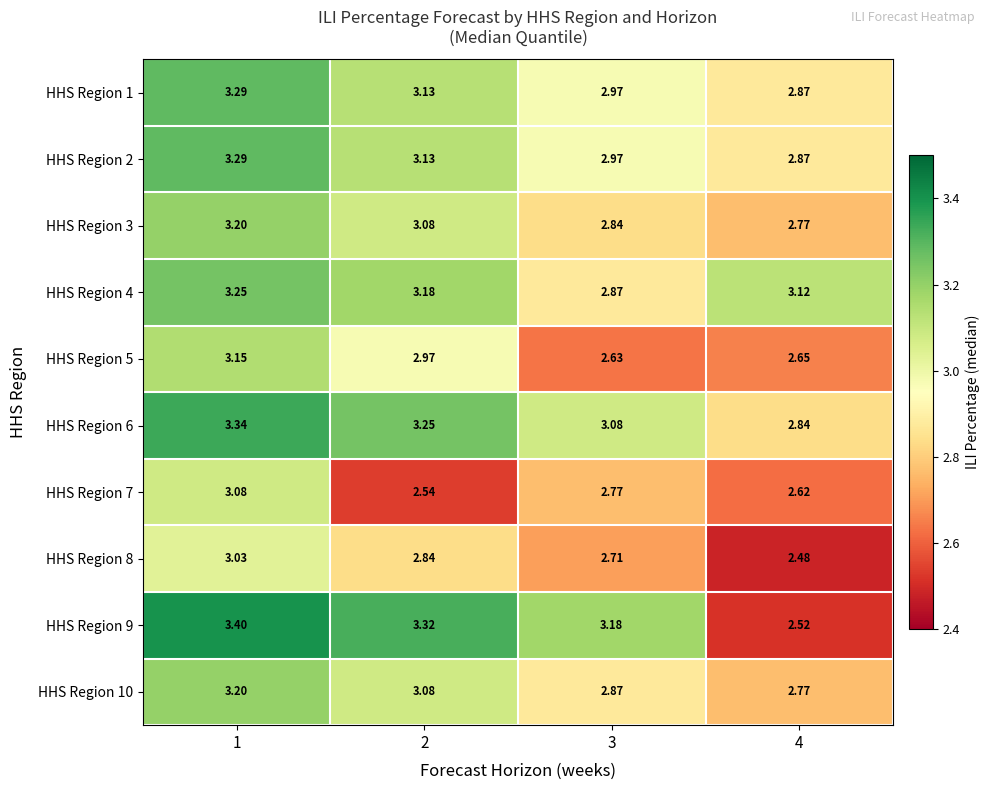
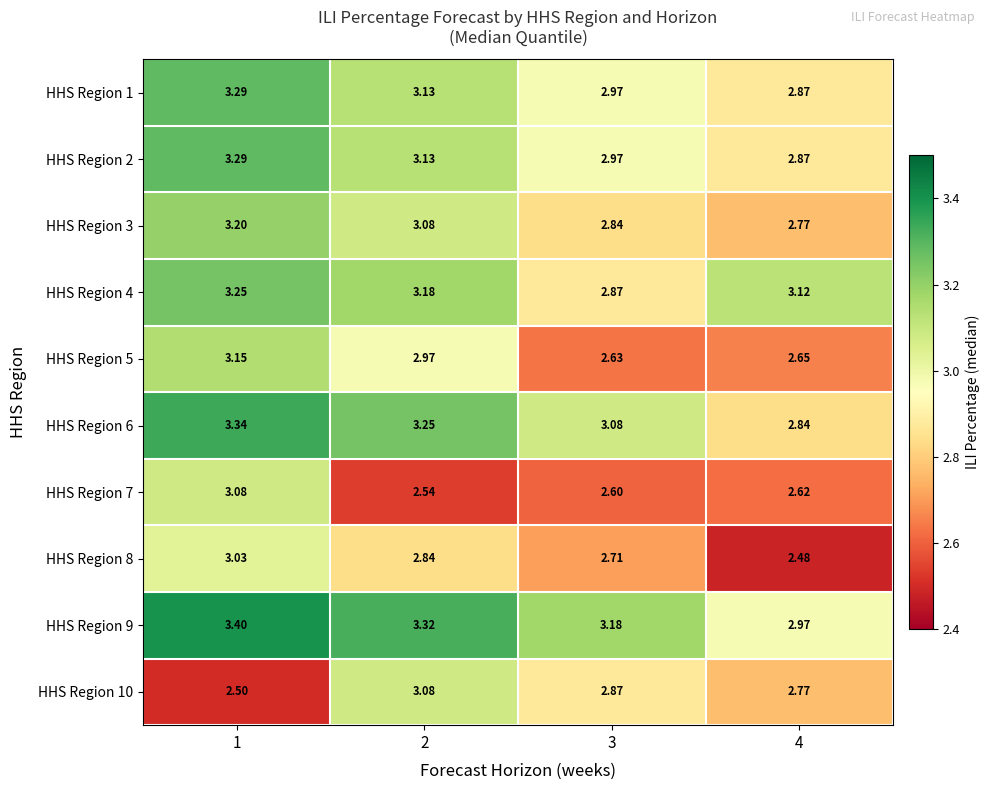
  {
    "HHS Region 1": {
      "1": 3.29,
      "2": 3.13,
      "3": 2.97,
      "4": 2.87
    },
    "HHS Region 2": {
      "1": 3.29,
      "2": 3.13,
      "3": 2.97,
      "4": 2.87
    },
    "HHS Region 3": {
      "1": 3.20,
      "2": 3.08,
      "3": 2.84,
      "4": 2.77
    },
    "HHS Region 4": {
      "1": 3.25,
      "2": 3.18,
      "3": 2.87,
      "4": 3.12
    },
    "HHS Region 5": {
      "1": 3.15,
      "2": 2.97,
      "3": 2.63,
      "4": 2.65
    },
    "HHS Region 6": {
      "1": 3.34,
      "2": 3.25,
      "3": 3.08,
      "4": 2.84
    },
    "HHS Region 7": {
      "1": 3.08,
      "2": 2.54,
-     "3": 2.77,
+     "3": 2.60,
      "4": 2.62
    },
    "HHS Region 8": {
      "1": 3.03,
      "2": 2.84,
      "3": 2.71,
      "4": 2.48
    },
    "HHS Region 9": {
      "1": 3.40,
      "2": 3.32,
      "3": 3.18,
-     "4": 2.52
+     "4": 2.97
    },
    "HHS Region 10": {
-     "1": 3.20,
+     "1": 2.50,
      "2": 3.08,
      "3": 2.87,
      "4": 2.77
    }
  }
